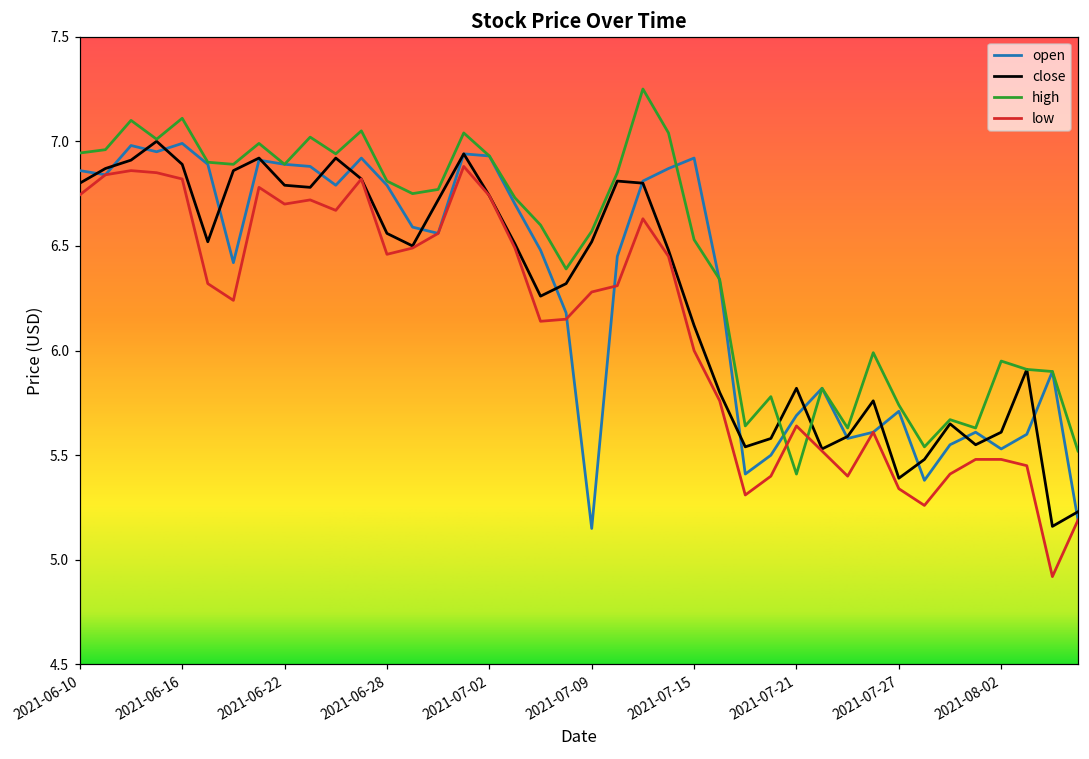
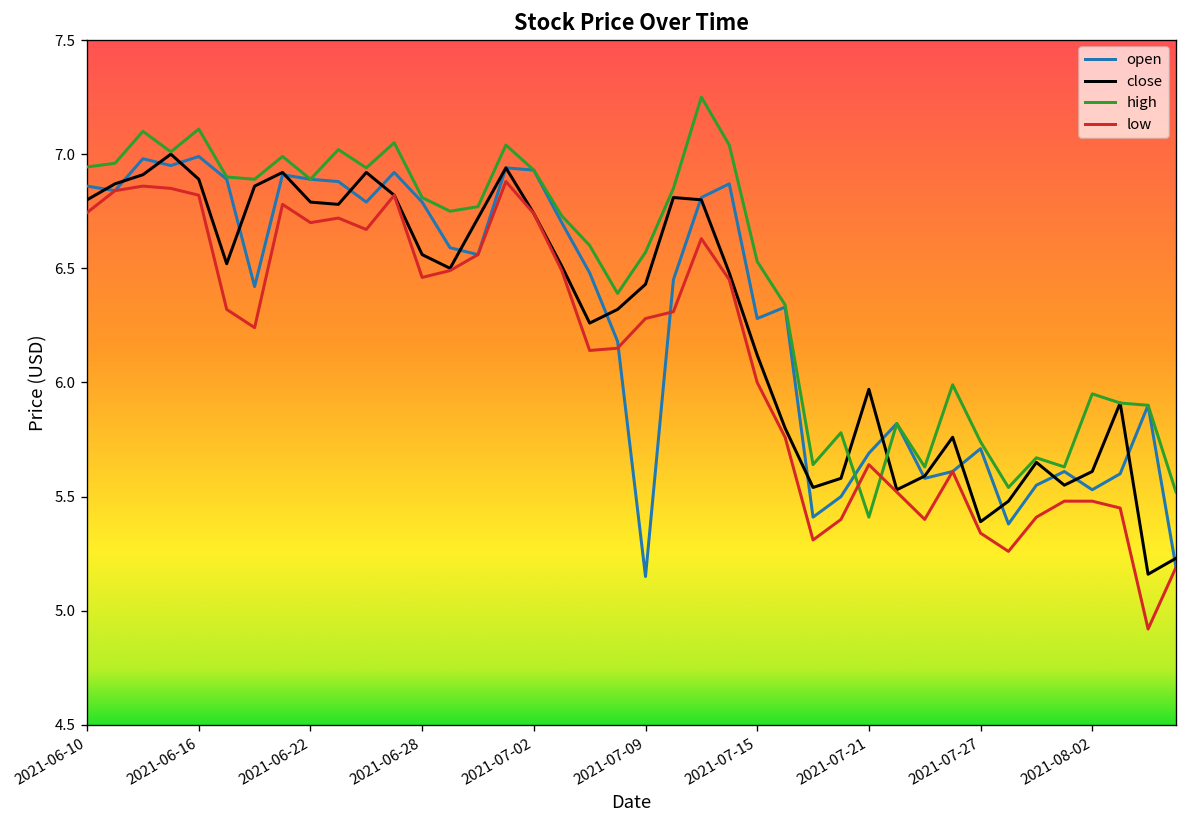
  {
    "open": {
      "2021-06-10": 6.86,
      "2021-06-16": 6.99,
      "2021-06-28": 6.79,
      "2021-07-09": 5.15,
-     "2021-07-15": 6.92,
+     "2021-07-15": 6.28,
      "2021-07-21": 5.69,
      "2021-07-27": 5.71,
      "2021-08-02": 5.53
    },
    "close": {
      "2021-06-10": 6.80,
      "2021-06-16": 6.89,
      "2021-06-22": 6.79,
      "2021-06-28": 6.56,
-     "2021-07-09": 6.52,
+     "2021-07-09": 6.43,
      "2021-07-15": 6.12,
-     "2021-07-21": 5.82,
+     "2021-07-21": 5.97,
      "2021-07-27": 5.39,
      "2021-08-02": 5.61
    },
    "high": {
      "2021-06-10": 6.94,
      "2021-06-16": 7.11,
      "2021-06-28": 6.81,
      "2021-07-09": 6.57,
      "2021-07-15": 6.53,
      "2021-07-21": 5.41,
      "2021-07-27": 5.74,
      "2021-08-02": 5.95
    },
    "low": {
      "2021-06-10": 6.74,
      "2021-06-16": 6.82,
      "2021-06-22": 6.70,
      "2021-06-28": 6.46,
      "2021-07-09": 6.28,
      "2021-07-15": 6.00,
      "2021-07-21": 5.64,
      "2021-07-27": 5.34,
      "2021-08-02": 5.48
    }
  }
